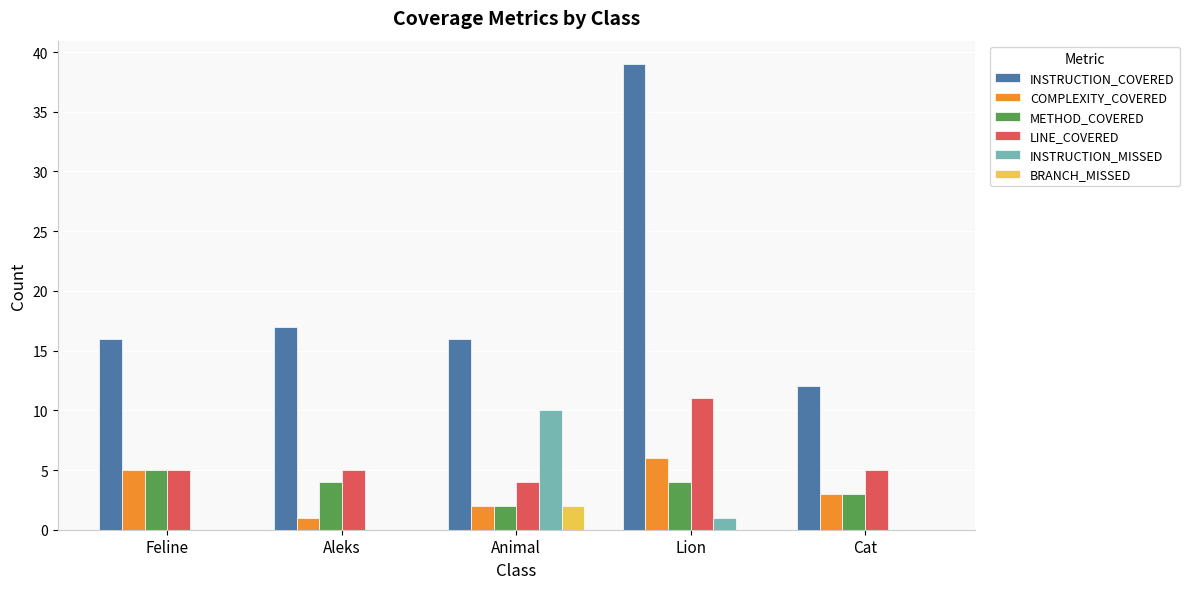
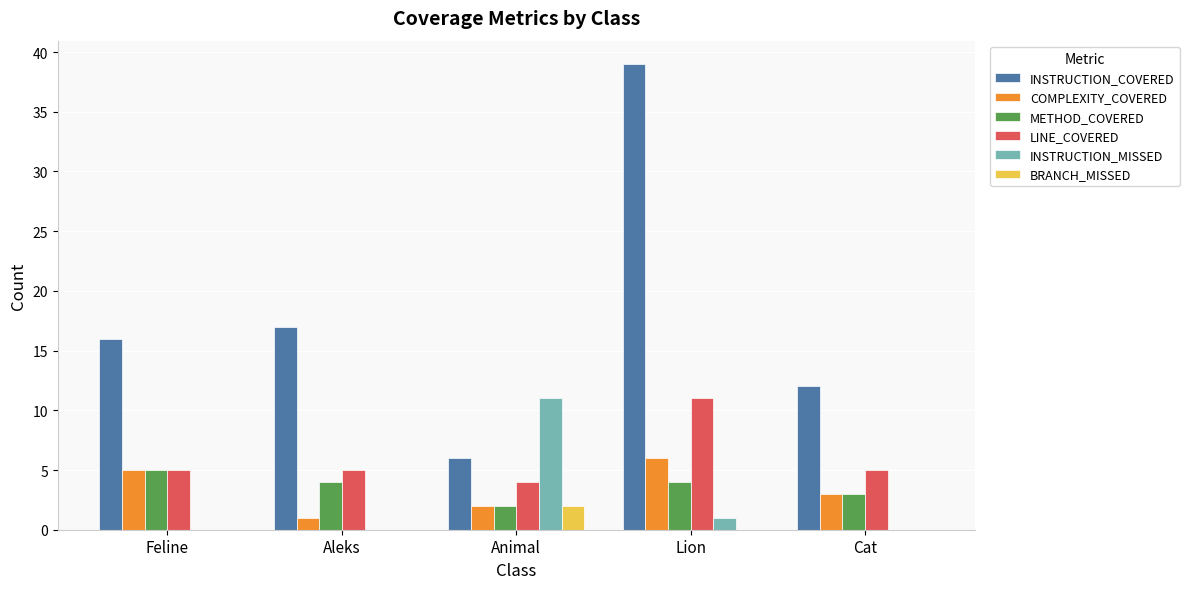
  {
    "INSTRUCTION_COVERED": {
      "Feline": 16,
      "Aleks": 17,
-     "Animal": 16,
+     "Animal": 6,
      "Lion": 39,
      "Cat": 12
    },
    "COMPLEXITY_COVERED": {
      "Feline": 5,
      "Aleks": 1,
      "Animal": 2,
      "Lion": 6,
      "Cat": 3
    },
    "METHOD_COVERED": {
      "Feline": 5,
      "Aleks": 4,
      "Animal": 2,
      "Lion": 4,
      "Cat": 3
    },
    "LINE_COVERED": {
      "Feline": 5,
      "Aleks": 5,
      "Animal": 4,
      "Lion": 11,
      "Cat": 5
    },
    "INSTRUCTION_MISSED": {
      "Feline": 0,
      "Aleks": 0,
-     "Animal": 10,
+     "Animal": 11,
      "Lion": 1,
      "Cat": 0
    },
    "BRANCH_MISSED": {
      "Feline": 0,
      "Aleks": 0,
      "Animal": 2,
      "Lion": 0,
      "Cat": 0
    }
  }
